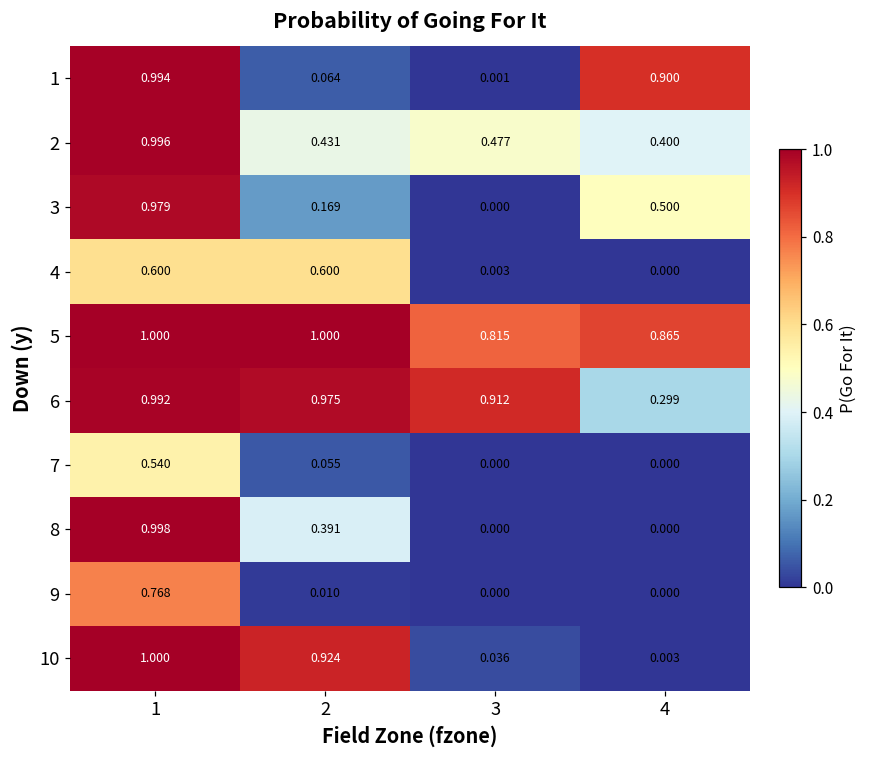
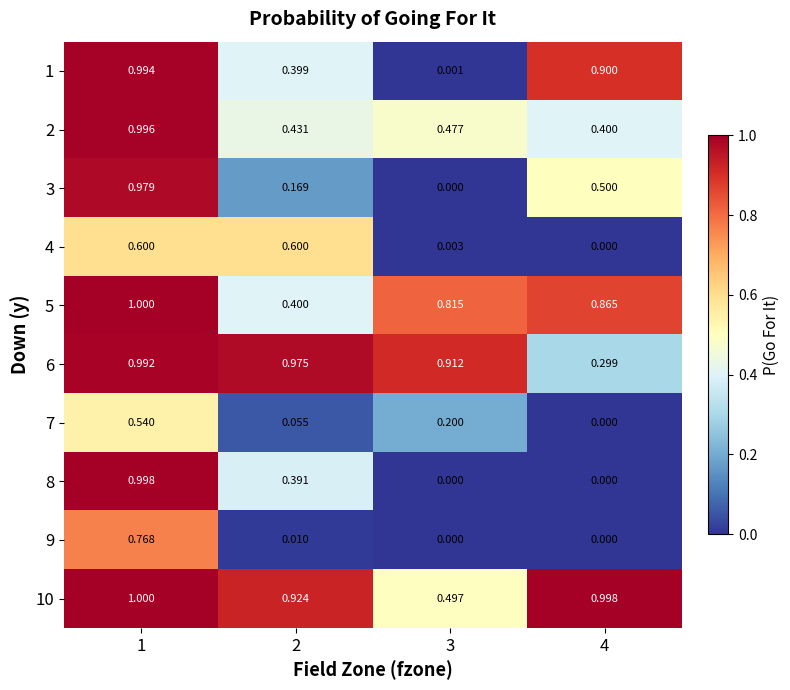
  {
    "1": {
      "1": 0.994,
-     "2": 0.064,
+     "2": 0.399,
      "3": 0.001,
      "4": 0.900
    },
    "2": {
      "1": 0.996,
      "2": 0.431,
      "3": 0.477,
      "4": 0.400
    },
    "3": {
      "1": 0.979,
      "2": 0.169,
      "3": 0.000,
      "4": 0.500
    },
    "4": {
      "1": 0.600,
      "2": 0.600,
      "3": 0.003,
      "4": 0.000
    },
    "5": {
      "1": 1.000,
-     "2": 1.000,
+     "2": 0.400,
      "3": 0.815,
      "4": 0.865
    },
    "6": {
      "1": 0.992,
      "2": 0.975,
      "3": 0.912,
      "4": 0.299
    },
    "7": {
      "1": 0.540,
      "2": 0.055,
-     "3": 0.000,
+     "3": 0.200,
      "4": 0.000
    },
    "8": {
      "1": 0.998,
      "2": 0.391,
      "3": 0.000,
      "4": 0.000
    },
    "9": {
      "1": 0.768,
      "2": 0.010,
      "3": 0.000,
      "4": 0.000
    },
    "10": {
      "1": 1.000,
      "2": 0.924,
-     "3": 0.036,
-     "4": 0.003
+     "3": 0.497,
+     "4": 0.998
    }
  }
